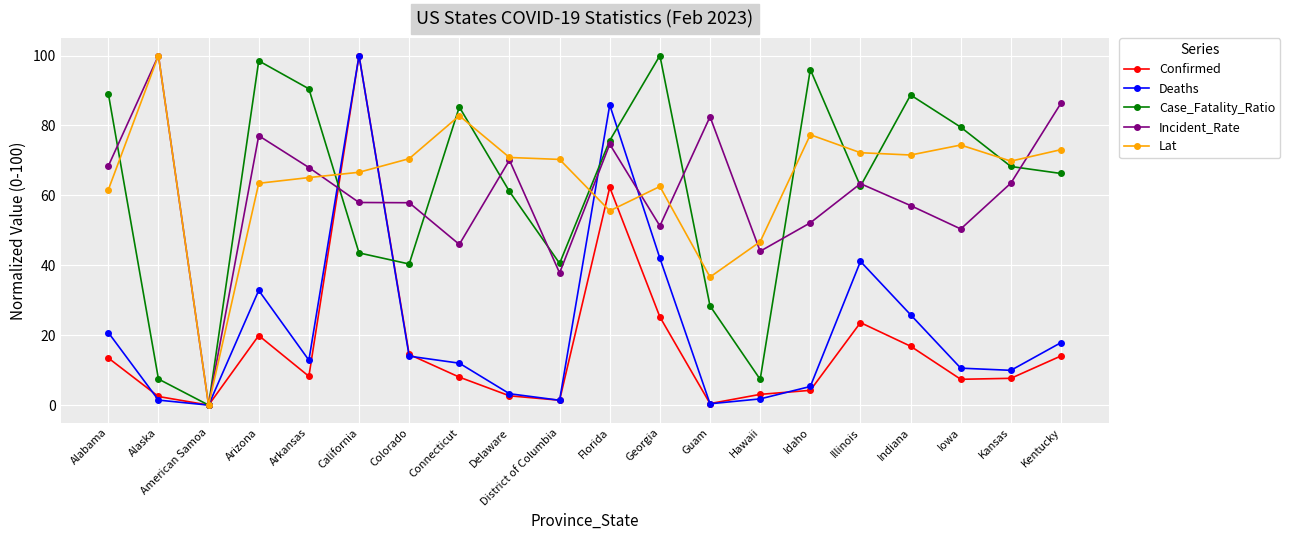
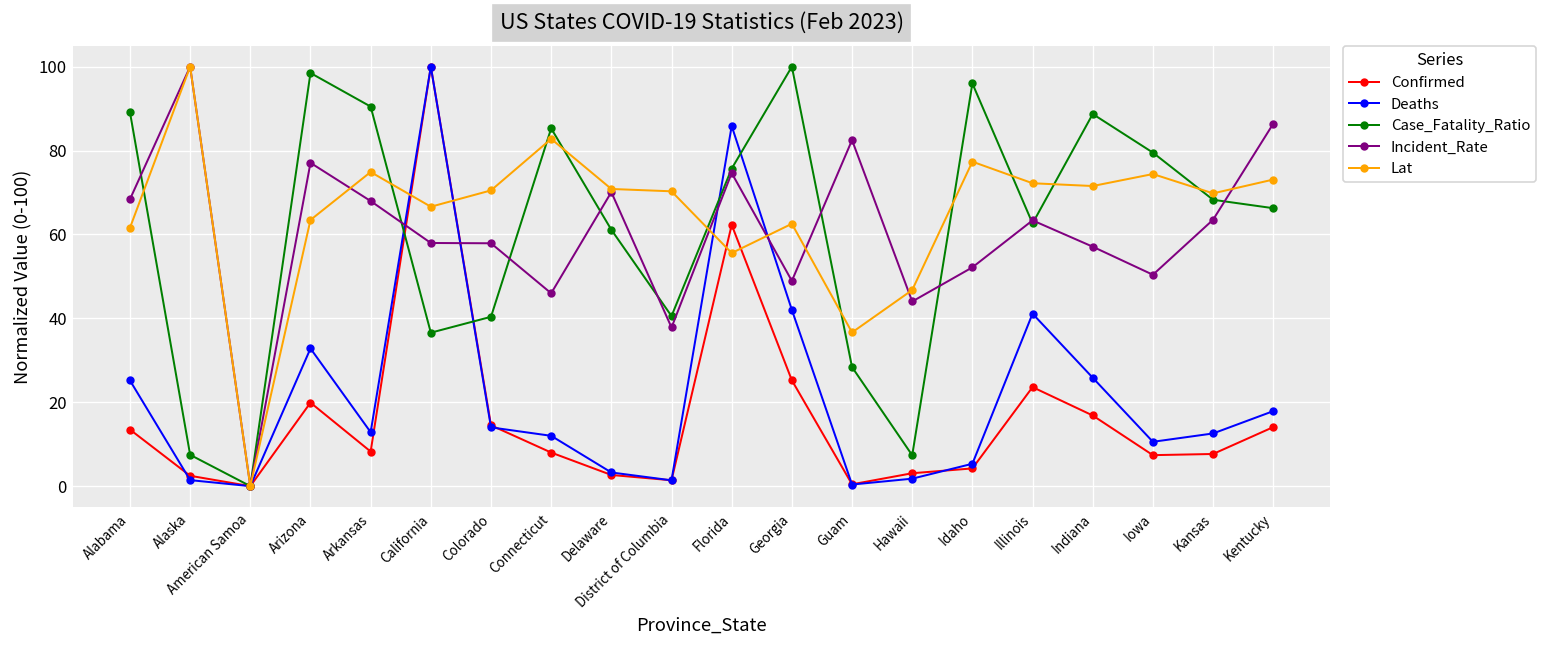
  {
    "Confirmed": {
      "Alabama": 13,
      "Alaska": 2,
      "Arizona": 20,
      "Arkansas": 8,
      "Connecticut": 8,
      "Florida": 62,
      "Georgia": 25,
      "Hawaii": 3,
      "Idaho": 4,
      "Illinois": 24,
      "Indiana": 17,
      "Iowa": 7,
      "Kansas": 8,
      "Kentucky": 14
    },
    "Deaths": {
-     "Alabama": 21,
+     "Alabama": 25,
      "Alaska": 1,
      "Arizona": 33,
      "Arkansas": 13,
      "Connecticut": 12,
      "Florida": 86,
      "Georgia": 42,
      "Hawaii": 2,
      "Idaho": 5,
      "Illinois": 41,
      "Indiana": 26,
      "Iowa": 11,
-     "Kansas": 10,
+     "Kansas": 13,
      "Kentucky": 18
    },
    "Case_Fatality_Ratio": {
      "Alabama": 89,
      "Alaska": 7,
      "Arizona": 98,
      "Arkansas": 90,
-     "California": 44,
+     "California": 37,
      "Colorado": 40,
      "Connecticut": 85,
      "Delaware": 61,
      "District of Columbia": 41,
      "Florida": 76,
      "Georgia": 100,
      "Guam": 28,
      "Hawaii": 7,
      "Idaho": 96,
      "Illinois": 63,
      "Indiana": 89,
      "Iowa": 80,
      "Kansas": 68,
      "Kentucky": 66
    },
    "Incident_Rate": {
      "Alabama": 68,
      "Arizona": 77,
      "Arkansas": 68,
      "California": 58,
      "Colorado": 58,
      "Connecticut": 46,
      "Delaware": 70,
      "District of Columbia": 38,
      "Florida": 75,
-     "Georgia": 51,
+     "Georgia": 49,
      "Guam": 82,
      "Hawaii": 44,
      "Idaho": 52,
      "Illinois": 63,
      "Indiana": 57,
      "Iowa": 50,
      "Kansas": 64,
      "Kentucky": 86
    },
    "Lat": {
      "Alabama": 62,
      "Arizona": 63,
-     "Arkansas": 65,
+     "Arkansas": 75,
      "California": 67,
      "Colorado": 71,
      "Connecticut": 83,
      "Delaware": 71,
      "District of Columbia": 70,
      "Florida": 56,
      "Georgia": 63,
      "Guam": 37,
      "Hawaii": 47,
      "Idaho": 77,
      "Illinois": 72,
      "Indiana": 72,
      "Iowa": 74,
      "Kansas": 70,
      "Kentucky": 73
    }
  }
